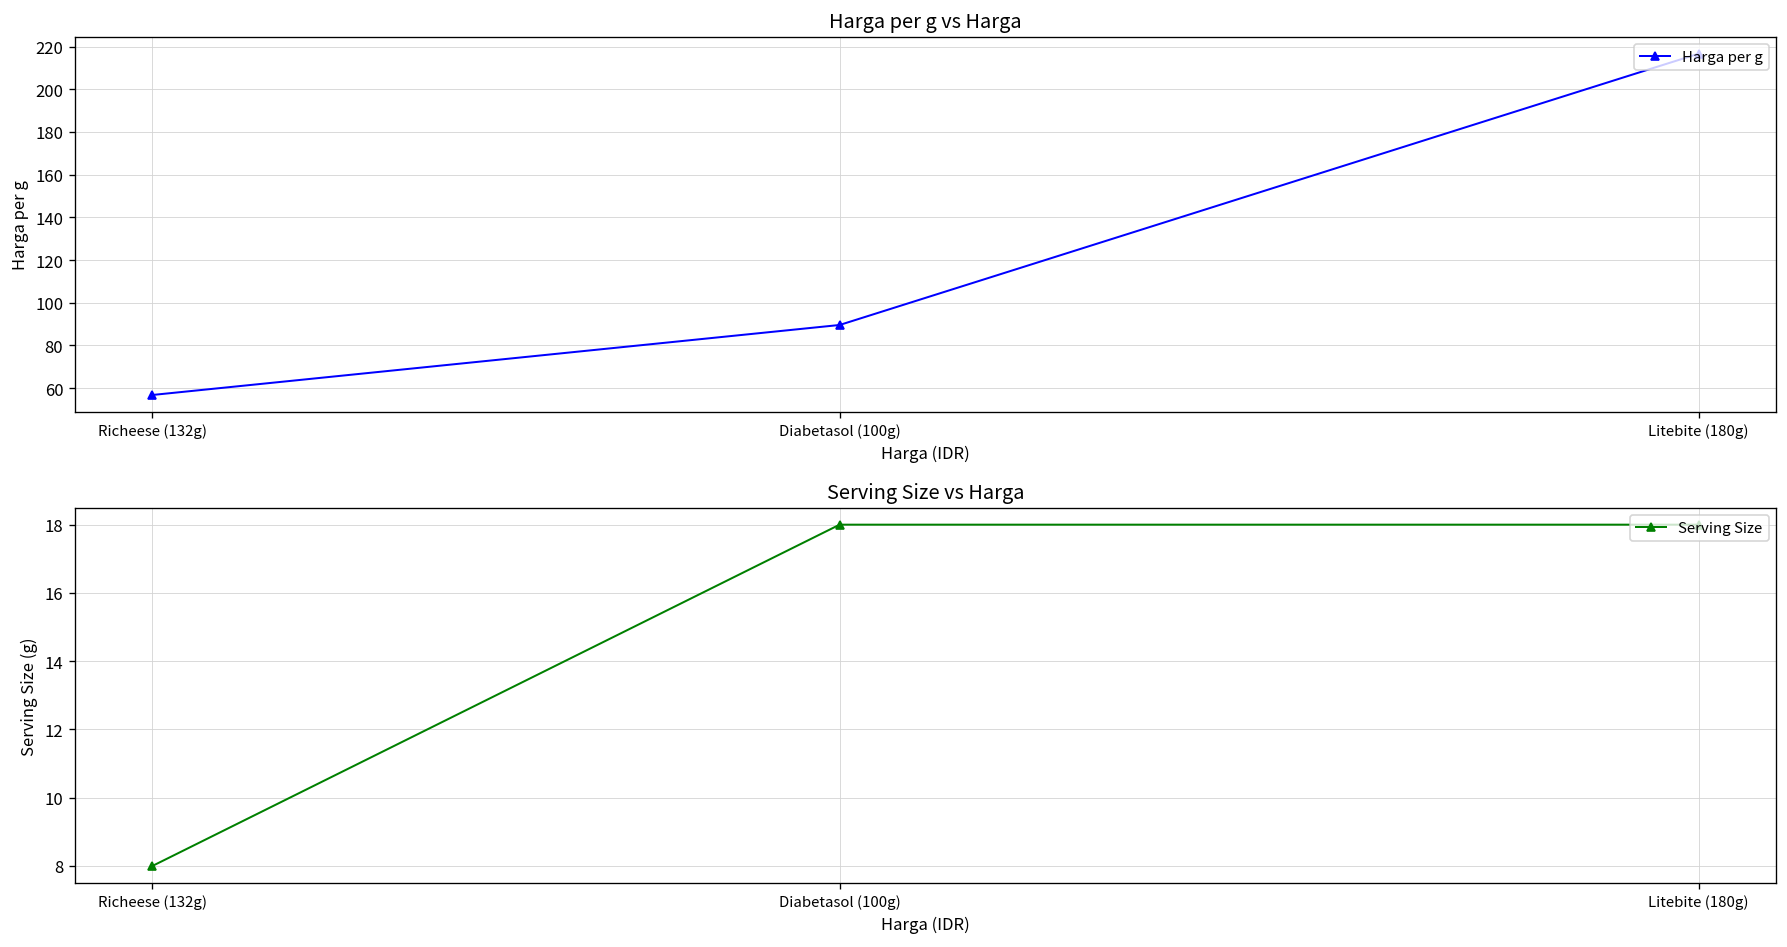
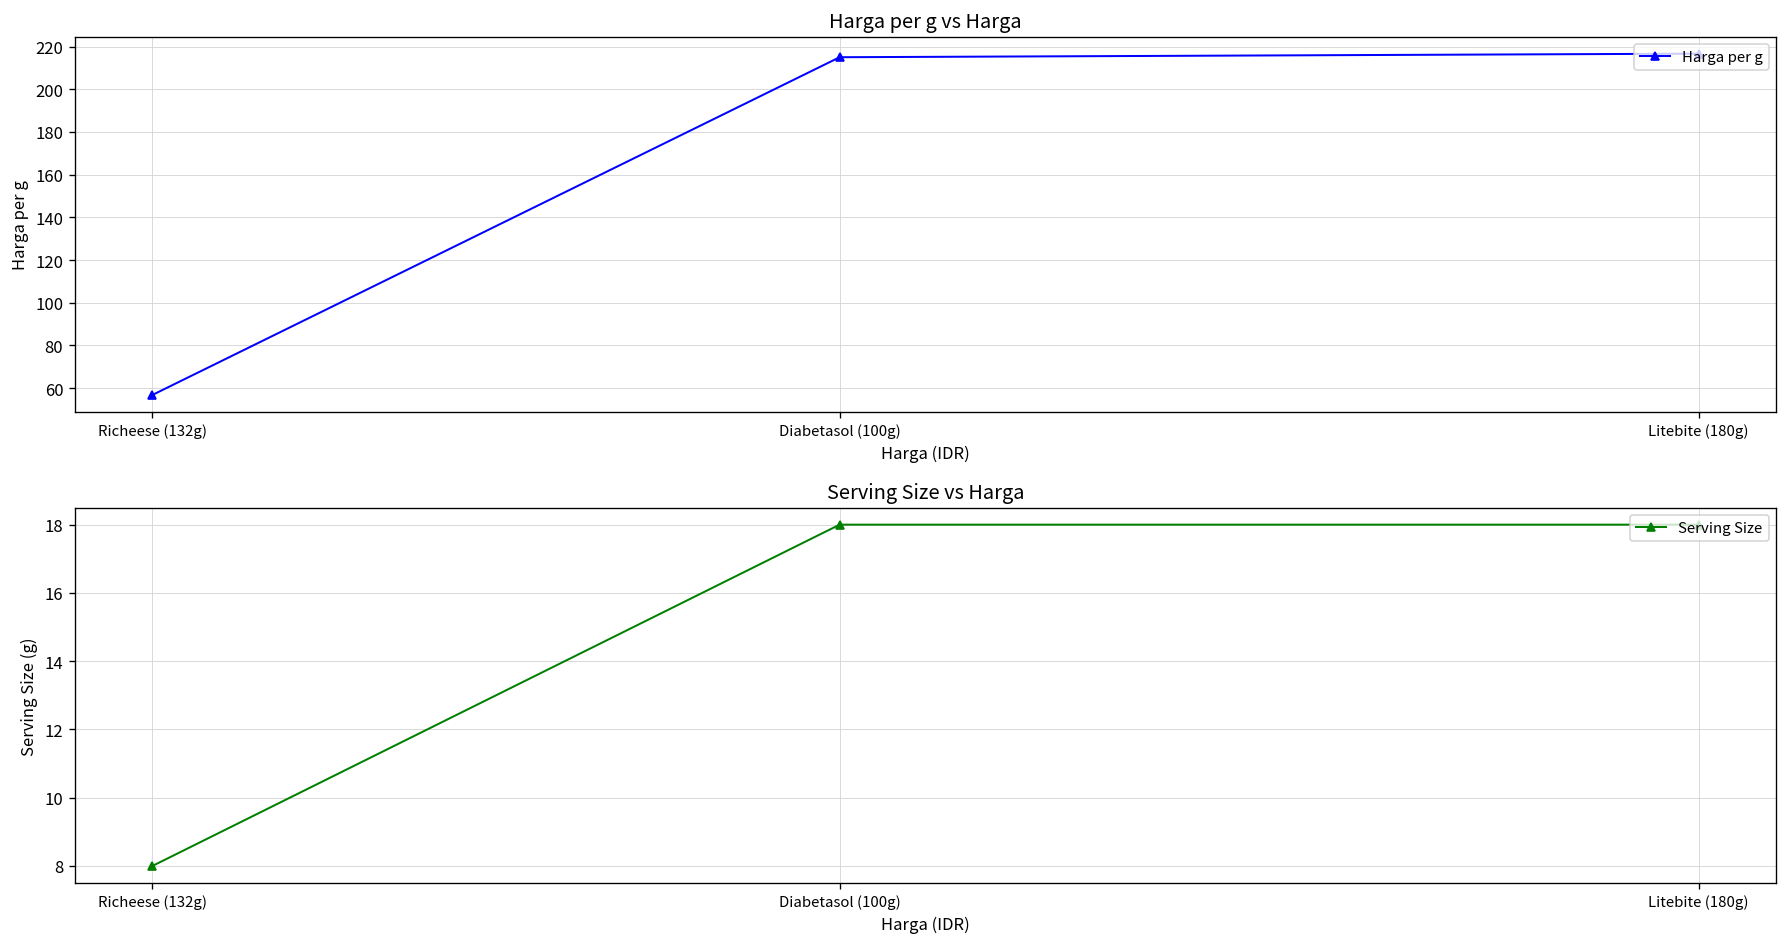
  {
    "Harga per g vs Harga": {
      "Richeese (132g)": 57,
-     "Diabetasol (100g)": 90
+     "Diabetasol (100g)": 215
    },
    "Serving Size vs Harga": {
      "Richeese (132g)": 8.0,
      "Diabetasol (100g)": 18.0
    }
  }
